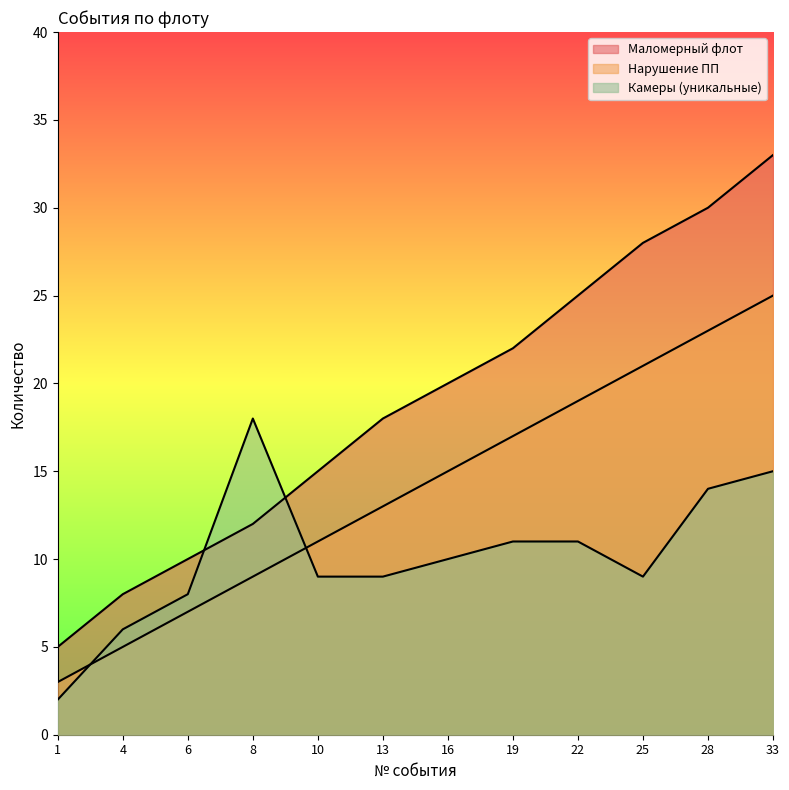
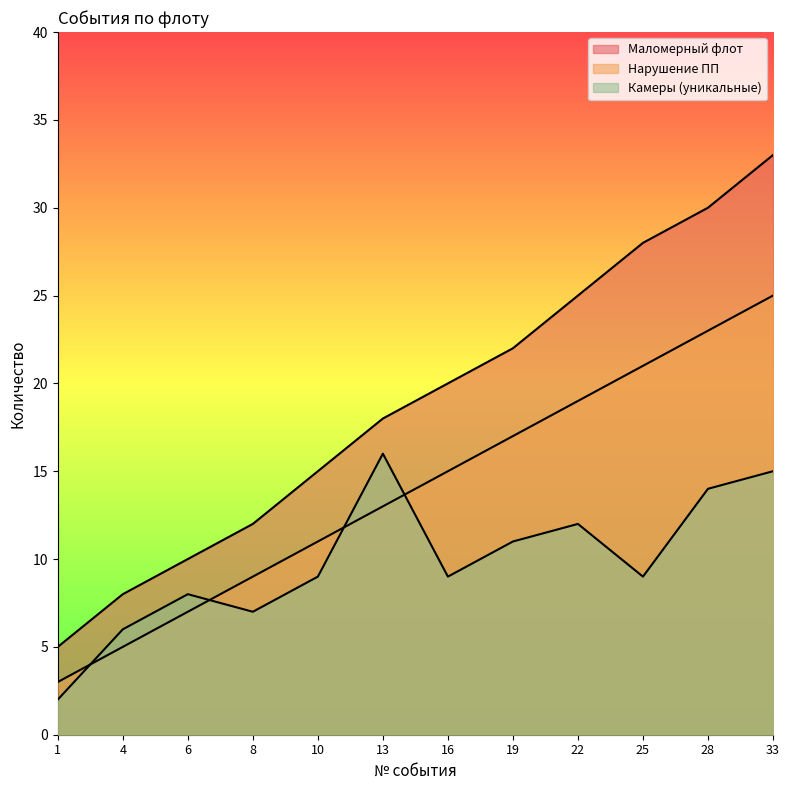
  {
    "Камеры (уникальные)": {
      "1": 2,
      "4": 6,
      "6": 8,
-     "8": 18,
+     "8": 7,
      "10": 9,
-     "13": 9,
-     "16": 10,
+     "13": 16,
+     "16": 9,
      "19": 11,
-     "22": 11,
+     "22": 12,
      "25": 9,
      "28": 14,
      "33": 15
    }
  }
